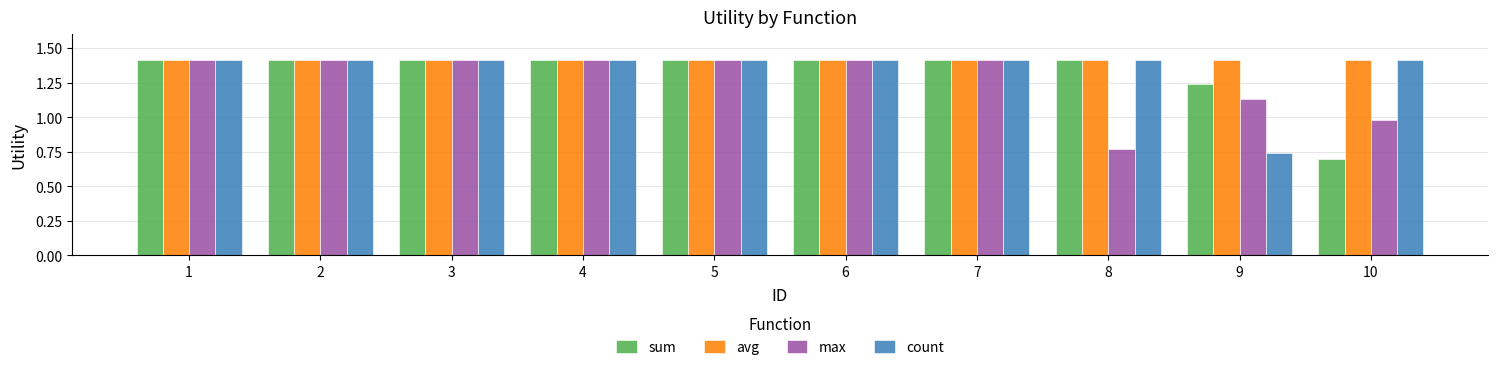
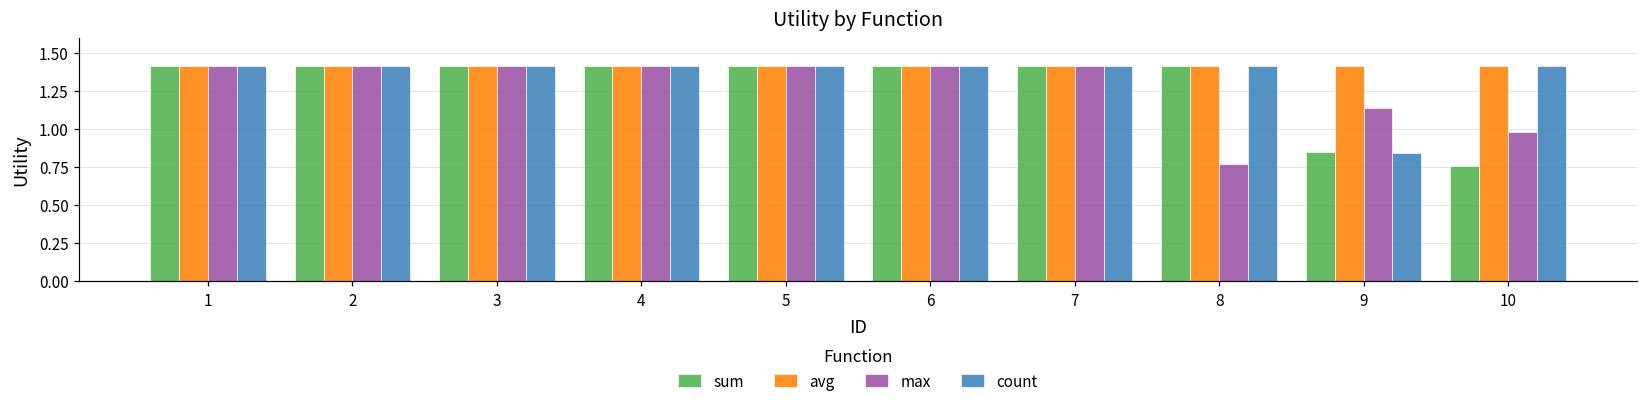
  {
    "sum": {
      "1": 1.41,
      "2": 1.41,
      "3": 1.41,
      "4": 1.41,
      "5": 1.41,
      "6": 1.41,
      "7": 1.41,
      "8": 1.41,
-     "9": 1.24,
-     "10": 0.70
+     "9": 0.85,
+     "10": 0.76
    },
    "avg": {
      "1": 1.41,
      "2": 1.41,
      "3": 1.41,
      "4": 1.41,
      "5": 1.41,
      "6": 1.41,
      "7": 1.41,
      "8": 1.41,
      "9": 1.41,
      "10": 1.41
    },
    "max": {
      "1": 1.41,
      "2": 1.41,
      "3": 1.41,
      "4": 1.41,
      "5": 1.41,
      "6": 1.41,
      "7": 1.41,
      "8": 0.77,
      "9": 1.13,
      "10": 0.98
    },
    "count": {
      "1": 1.41,
      "2": 1.41,
      "3": 1.41,
      "4": 1.41,
      "5": 1.41,
      "6": 1.41,
      "7": 1.41,
      "8": 1.41,
-     "9": 0.74,
+     "9": 0.84,
      "10": 1.41
    }
  }
